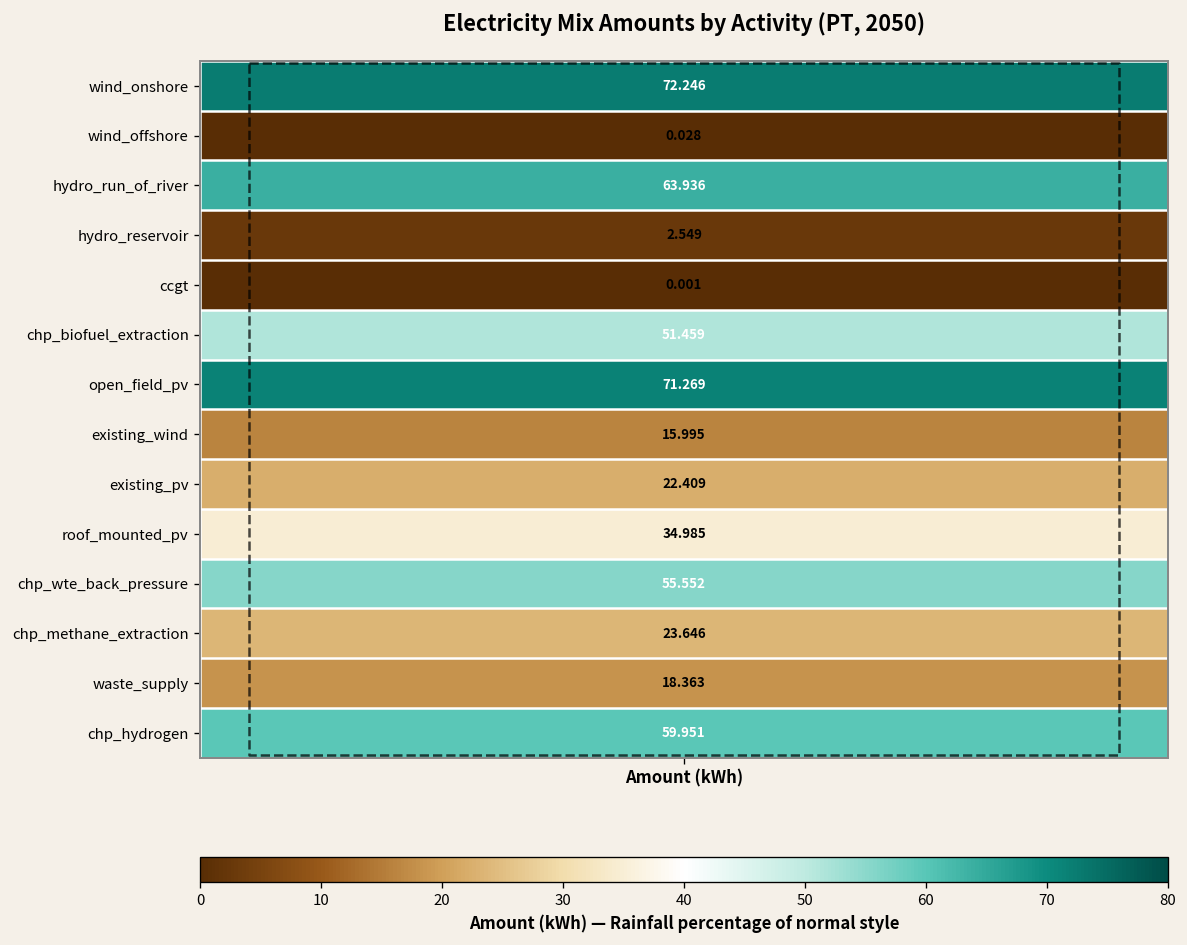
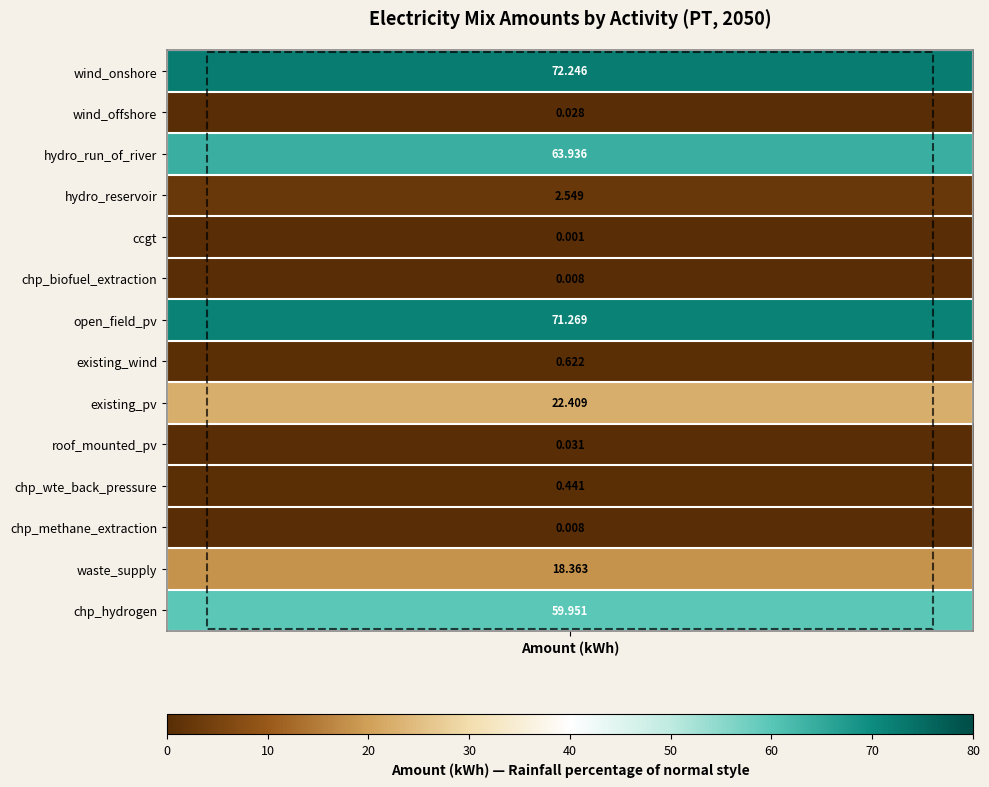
  {
    "wind_onshore": {
      "Amount (kWh)": 72.246
    },
    "wind_offshore": {
      "Amount (kWh)": 0.028
    },
    "hydro_run_of_river": {
      "Amount (kWh)": 63.936
    },
    "hydro_reservoir": {
      "Amount (kWh)": 2.549
    },
    "ccgt": {
      "Amount (kWh)": 0.001
    },
    "chp_biofuel_extraction": {
-     "Amount (kWh)": 51.459
+     "Amount (kWh)": 0.008
    },
    "open_field_pv": {
      "Amount (kWh)": 71.269
    },
    "existing_wind": {
-     "Amount (kWh)": 15.995
+     "Amount (kWh)": 0.622
    },
    "existing_pv": {
      "Amount (kWh)": 22.409
    },
    "roof_mounted_pv": {
-     "Amount (kWh)": 34.985
+     "Amount (kWh)": 0.031
    },
    "chp_wte_back_pressure": {
-     "Amount (kWh)": 55.552
+     "Amount (kWh)": 0.441
    },
    "chp_methane_extraction": {
-     "Amount (kWh)": 23.646
+     "Amount (kWh)": 0.008
    },
    "waste_supply": {
      "Amount (kWh)": 18.363
    },
    "chp_hydrogen": {
      "Amount (kWh)": 59.951
    }
  }
